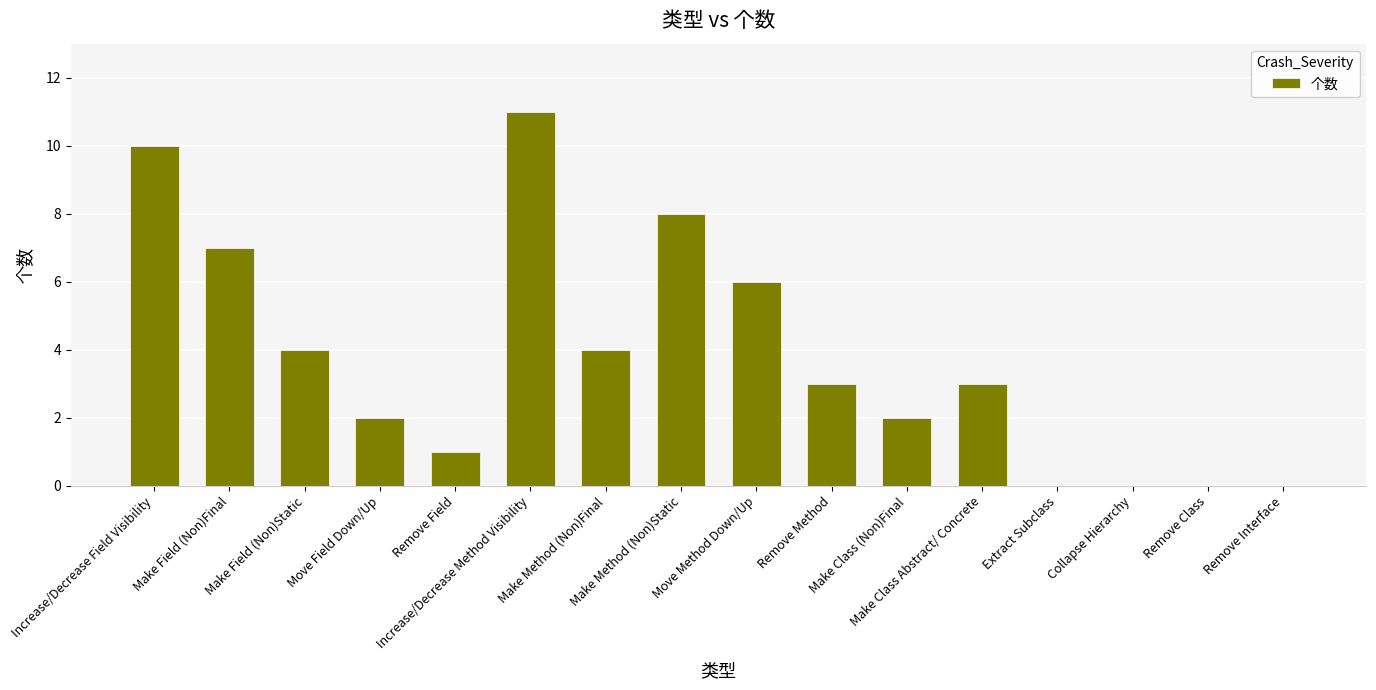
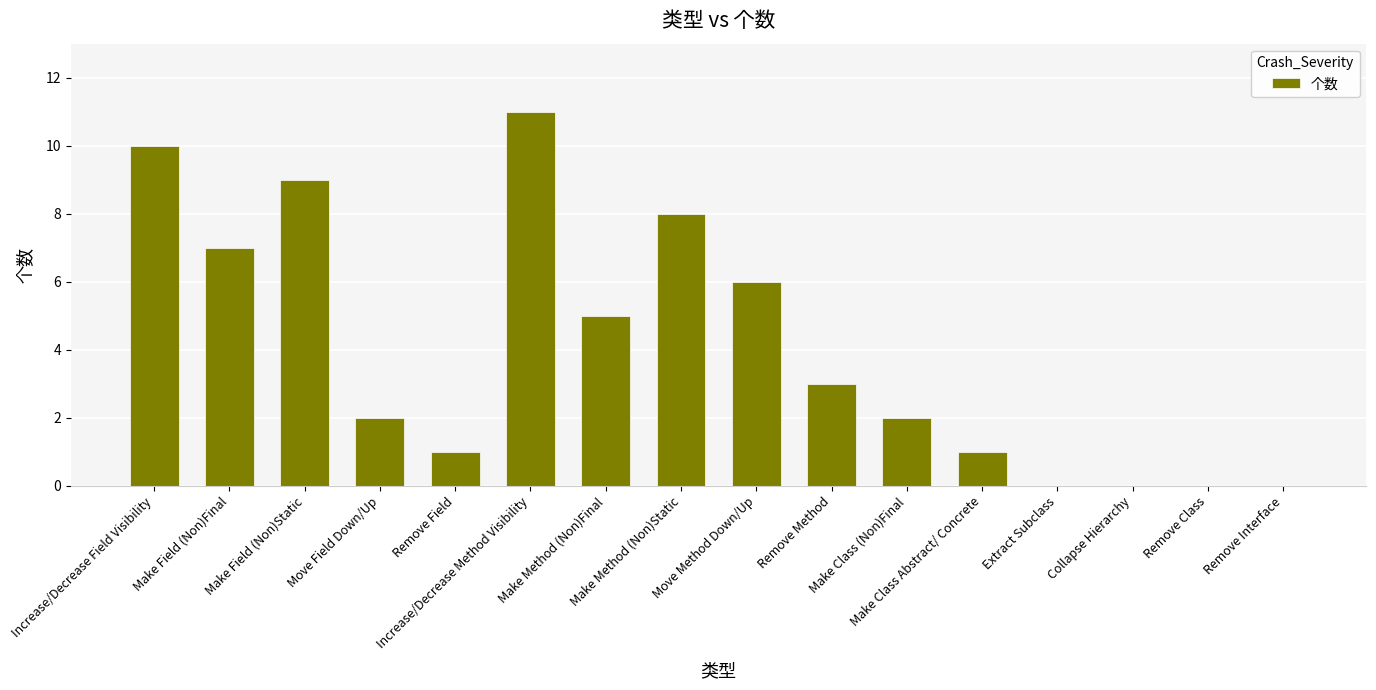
  {
    "Increase/Decrease Field Visibility": 10,
    "Make Field (Non)Final": 7,
-   "Make Field (Non)Static": 4,
+   "Make Field (Non)Static": 9,
    "Move Field Down/Up": 2,
    "Remove Field": 1,
    "Increase/Decrease Method Visibility": 11,
-   "Make Method (Non)Final": 4,
+   "Make Method (Non)Final": 5,
    "Make Method (Non)Static": 8,
    "Move Method Down/Up": 6,
    "Remove Method": 3,
    "Make Class (Non)Final": 2,
-   "Make Class Abstract/ Concrete": 3,
+   "Make Class Abstract/ Concrete": 1,
    "Extract Subclass": 0,
    "Collapse Hierarchy": 0,
    "Remove Class": 0,
    "Remove Interface": 0
  }
